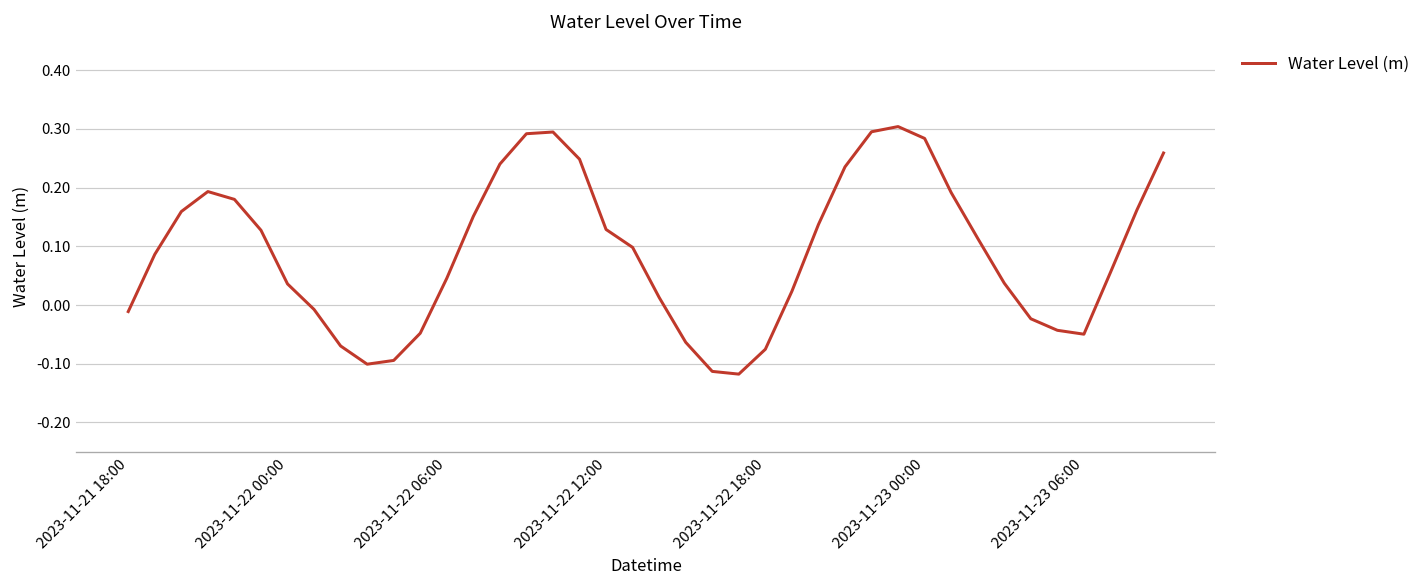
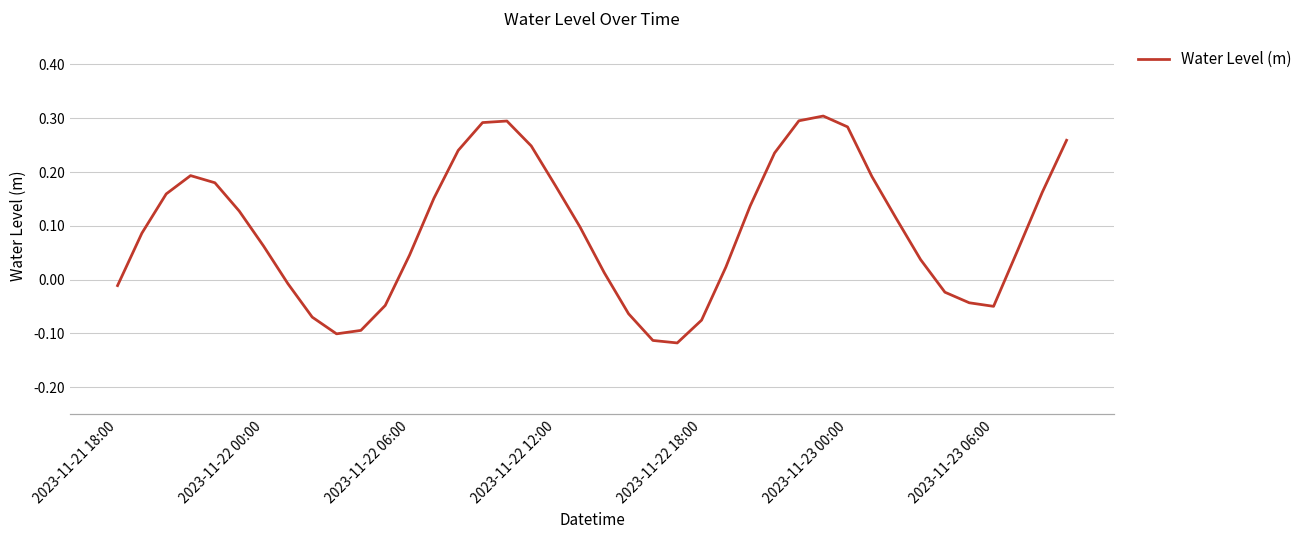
  {
    "2023-11-21 18:00": -0.01,
-   "2023-11-22 00:00": 0.04,
+   "2023-11-22 00:00": 0.06,
    "2023-11-22 06:00": 0.05,
-   "2023-11-22 12:00": 0.13,
+   "2023-11-22 12:00": 0.17,
    "2023-11-22 18:00": -0.08,
    "2023-11-23 00:00": 0.28,
    "2023-11-23 06:00": -0.05
  }
